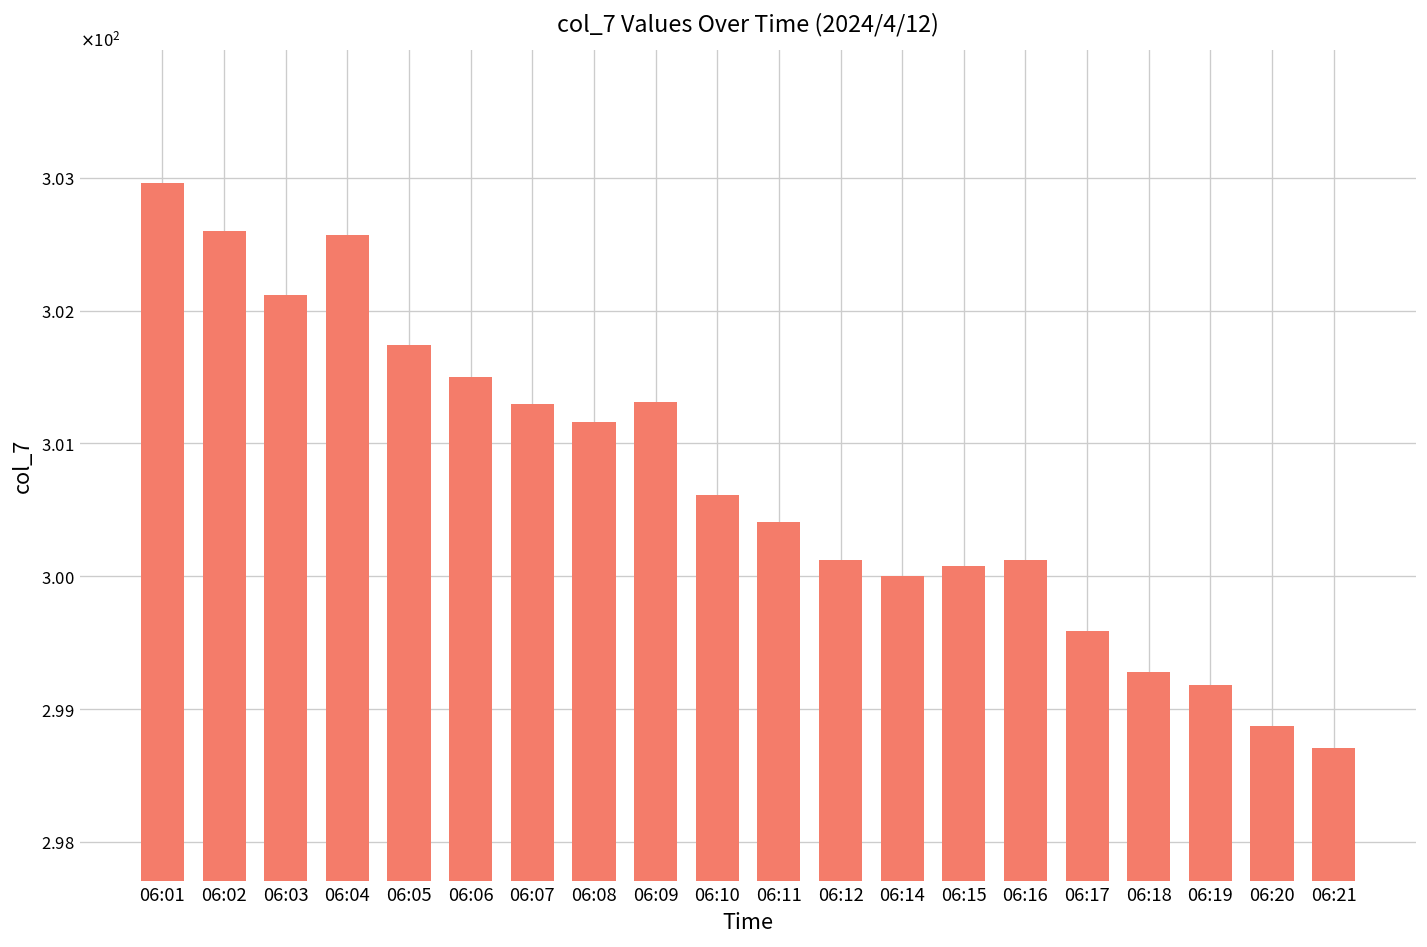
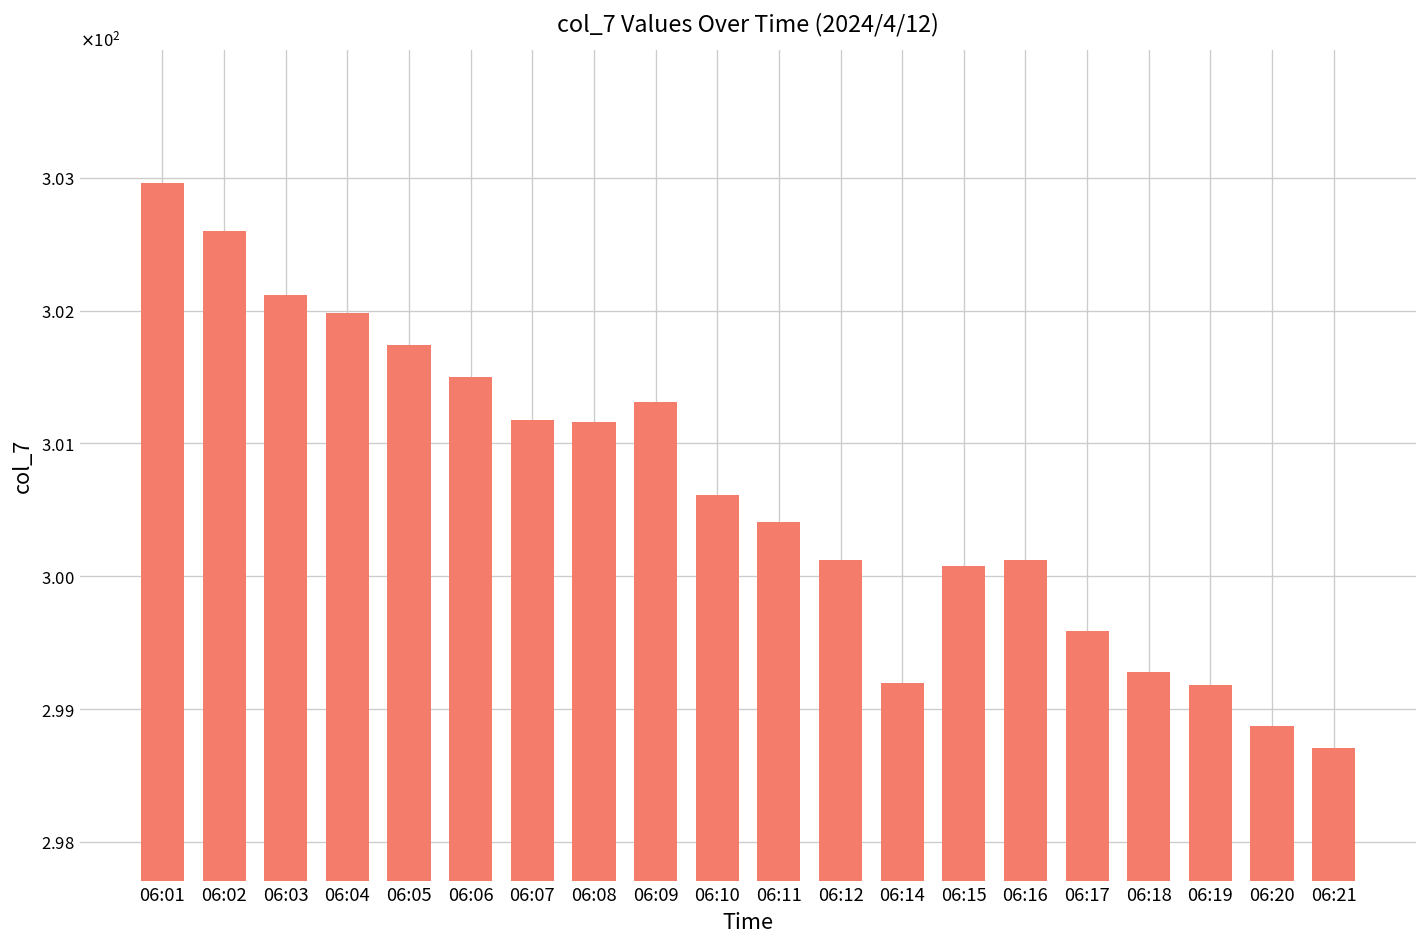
  {
    "06:01": 302.96,
    "06:02": 302.60,
    "06:03": 302.12,
-   "06:04": 302.57,
+   "06:04": 301.98,
    "06:05": 301.74,
    "06:06": 301.50,
-   "06:07": 301.30,
+   "06:07": 301.18,
    "06:08": 301.16,
    "06:09": 301.31,
    "06:10": 300.61,
    "06:11": 300.41,
    "06:12": 300.12,
-   "06:14": 300.0,
+   "06:14": 299.2,
    "06:15": 300.08,
    "06:16": 300.12,
    "06:17": 299.59,
    "06:18": 299.28,
    "06:19": 299.18,
    "06:20": 298.87,
    "06:21": 298.71
  }
